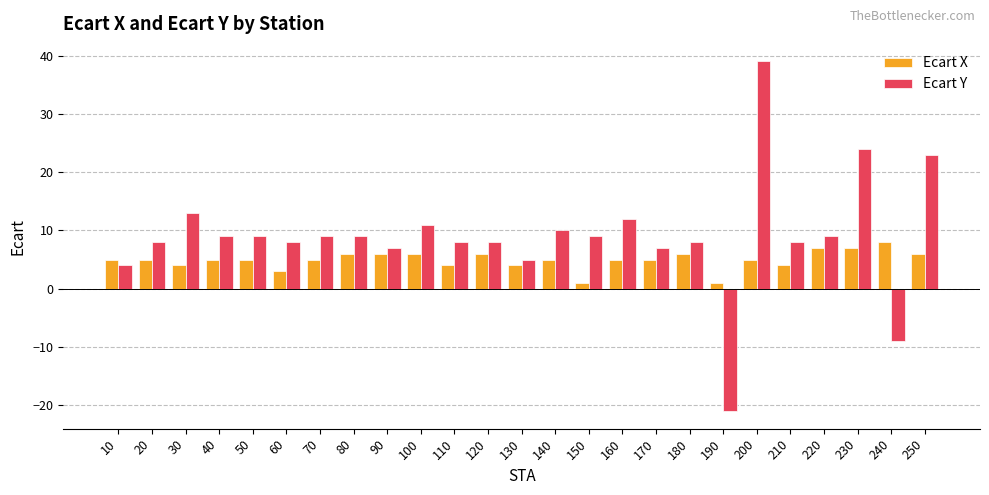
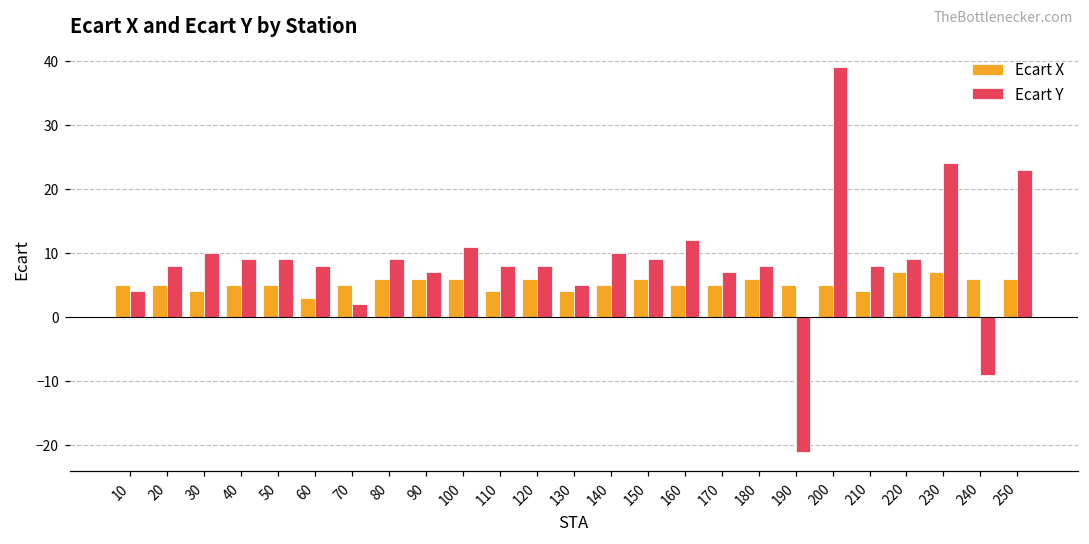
  {
    "Ecart X": {
      "10": 5,
      "20": 5,
      "30": 4,
      "40": 5,
      "50": 5,
      "60": 3,
      "70": 5,
      "80": 6,
      "90": 6,
      "100": 6,
      "110": 4,
      "120": 6,
      "130": 4,
      "140": 5,
-     "150": 1,
+     "150": 6,
      "160": 5,
      "170": 5,
      "180": 6,
-     "190": 1,
+     "190": 5,
      "200": 5,
      "210": 4,
      "220": 7,
      "230": 7,
-     "240": 8,
+     "240": 6,
      "250": 6
    },
    "Ecart Y": {
      "10": 4,
      "20": 8,
-     "30": 13,
+     "30": 10,
      "40": 9,
      "50": 9,
      "60": 8,
-     "70": 9,
+     "70": 2,
      "80": 9,
      "90": 7,
      "100": 11,
      "110": 8,
      "120": 8,
      "130": 5,
      "140": 10,
      "150": 9,
      "160": 12,
      "170": 7,
      "180": 8,
      "190": -21,
      "200": 39,
      "210": 8,
      "220": 9,
      "230": 24,
      "240": -9,
      "250": 23
    }
  }
